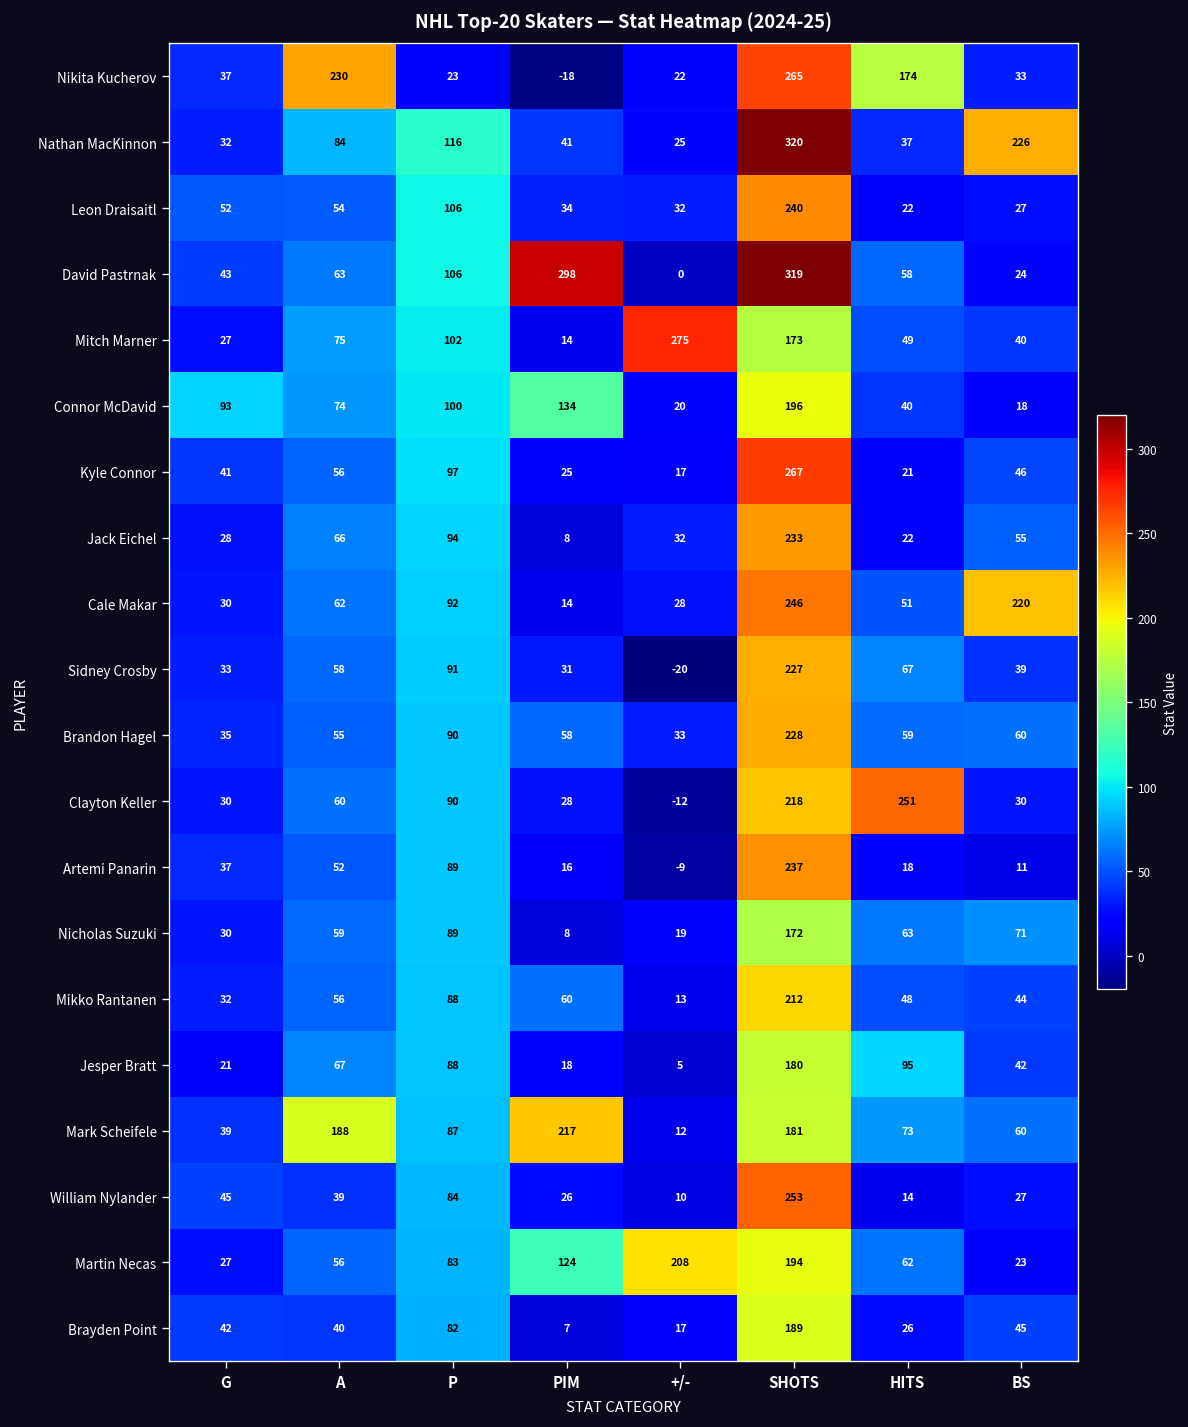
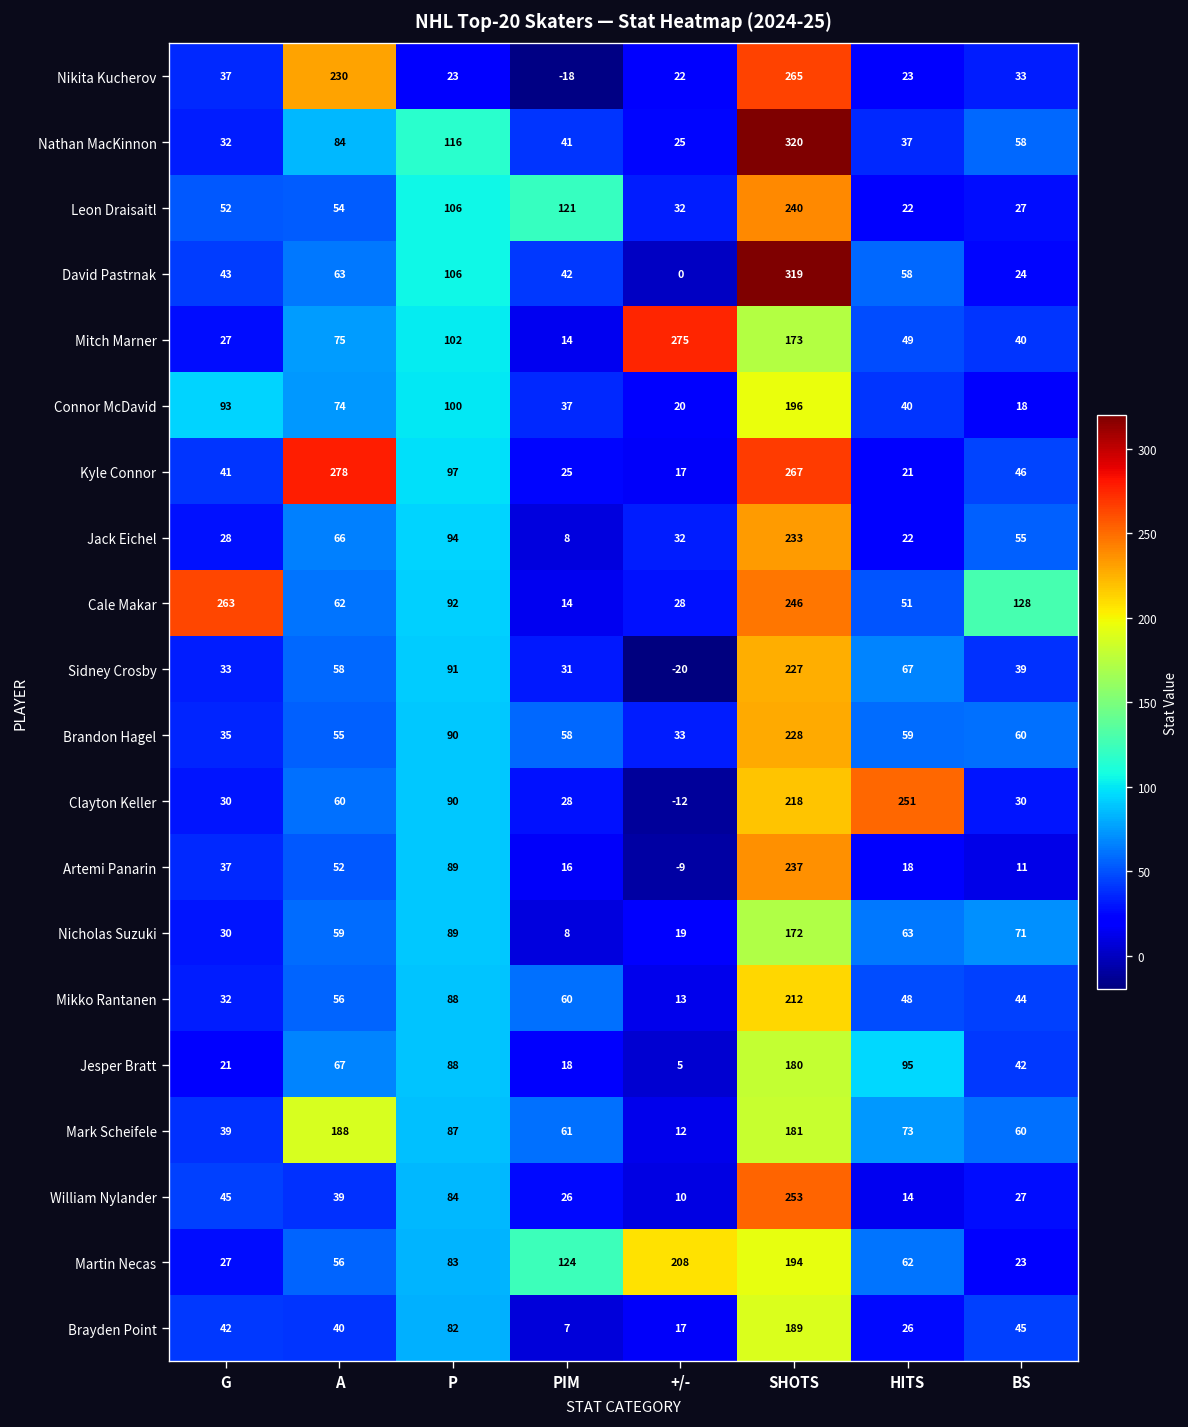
  {
    "Nikita Kucherov": {
      "G": 37,
      "A": 230,
      "P": 23,
      "PIM": -18,
      "+/-": 22,
      "SHOTS": 265,
-     "HITS": 174,
+     "HITS": 23,
      "BS": 33
    },
    "Nathan MacKinnon": {
      "G": 32,
      "A": 84,
      "P": 116,
      "PIM": 41,
      "+/-": 25,
      "SHOTS": 320,
      "HITS": 37,
-     "BS": 226
+     "BS": 58
    },
    "Leon Draisaitl": {
      "G": 52,
      "A": 54,
      "P": 106,
-     "PIM": 34,
+     "PIM": 121,
      "+/-": 32,
      "SHOTS": 240,
      "HITS": 22,
      "BS": 27
    },
    "David Pastrnak": {
      "G": 43,
      "A": 63,
      "P": 106,
-     "PIM": 298,
+     "PIM": 42,
      "+/-": 0,
      "SHOTS": 319,
      "HITS": 58,
      "BS": 24
    },
    "Mitch Marner": {
      "G": 27,
      "A": 75,
      "P": 102,
      "PIM": 14,
      "+/-": 275,
      "SHOTS": 173,
      "HITS": 49,
      "BS": 40
    },
    "Connor McDavid": {
      "G": 93,
      "A": 74,
      "P": 100,
-     "PIM": 134,
+     "PIM": 37,
      "+/-": 20,
      "SHOTS": 196,
      "HITS": 40,
      "BS": 18
    },
    "Kyle Connor": {
      "G": 41,
-     "A": 56,
+     "A": 278,
      "P": 97,
      "PIM": 25,
      "+/-": 17,
      "SHOTS": 267,
      "HITS": 21,
      "BS": 46
    },
    "Jack Eichel": {
      "G": 28,
      "A": 66,
      "P": 94,
      "PIM": 8,
      "+/-": 32,
      "SHOTS": 233,
      "HITS": 22,
      "BS": 55
    },
    "Cale Makar": {
-     "G": 30,
+     "G": 263,
      "A": 62,
      "P": 92,
      "PIM": 14,
      "+/-": 28,
      "SHOTS": 246,
      "HITS": 51,
-     "BS": 220
+     "BS": 128
    },
    "Sidney Crosby": {
      "G": 33,
      "A": 58,
      "P": 91,
      "PIM": 31,
      "+/-": -20,
      "SHOTS": 227,
      "HITS": 67,
      "BS": 39
    },
    "Brandon Hagel": {
      "G": 35,
      "A": 55,
      "P": 90,
      "PIM": 58,
      "+/-": 33,
      "SHOTS": 228,
      "HITS": 59,
      "BS": 60
    },
    "Clayton Keller": {
      "G": 30,
      "A": 60,
      "P": 90,
      "PIM": 28,
      "+/-": -12,
      "SHOTS": 218,
      "HITS": 251,
      "BS": 30
    },
    "Artemi Panarin": {
      "G": 37,
      "A": 52,
      "P": 89,
      "PIM": 16,
      "+/-": -9,
      "SHOTS": 237,
      "HITS": 18,
      "BS": 11
    },
    "Nicholas Suzuki": {
      "G": 30,
      "A": 59,
      "P": 89,
      "PIM": 8,
      "+/-": 19,
      "SHOTS": 172,
      "HITS": 63,
      "BS": 71
    },
    "Mikko Rantanen": {
      "G": 32,
      "A": 56,
      "P": 88,
      "PIM": 60,
      "+/-": 13,
      "SHOTS": 212,
      "HITS": 48,
      "BS": 44
    },
    "Jesper Bratt": {
      "G": 21,
      "A": 67,
      "P": 88,
      "PIM": 18,
      "+/-": 5,
      "SHOTS": 180,
      "HITS": 95,
      "BS": 42
    },
    "Mark Scheifele": {
      "G": 39,
      "A": 188,
      "P": 87,
-     "PIM": 217,
+     "PIM": 61,
      "+/-": 12,
      "SHOTS": 181,
      "HITS": 73,
      "BS": 60
    },
    "William Nylander": {
      "G": 45,
      "A": 39,
      "P": 84,
      "PIM": 26,
      "+/-": 10,
      "SHOTS": 253,
      "HITS": 14,
      "BS": 27
    },
    "Martin Necas": {
      "G": 27,
      "A": 56,
      "P": 83,
      "PIM": 124,
      "+/-": 208,
      "SHOTS": 194,
      "HITS": 62,
      "BS": 23
    },
    "Brayden Point": {
      "G": 42,
      "A": 40,
      "P": 82,
      "PIM": 7,
      "+/-": 17,
      "SHOTS": 189,
      "HITS": 26,
      "BS": 45
    }
  }
